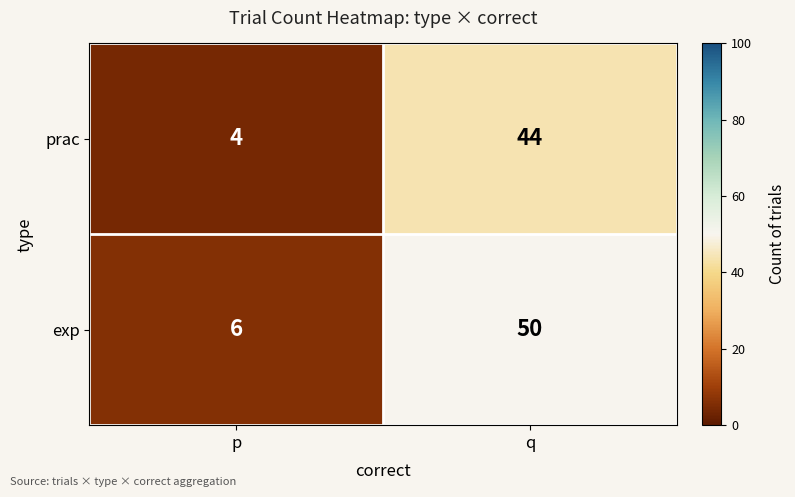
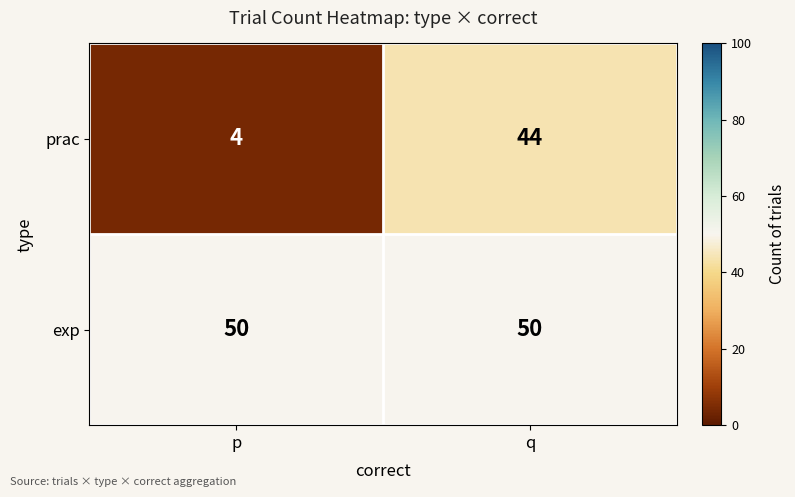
  {
    "prac": {
      "p": 4,
      "q": 44
    },
    "exp": {
-     "p": 6,
+     "p": 50,
      "q": 50
    }
  }
